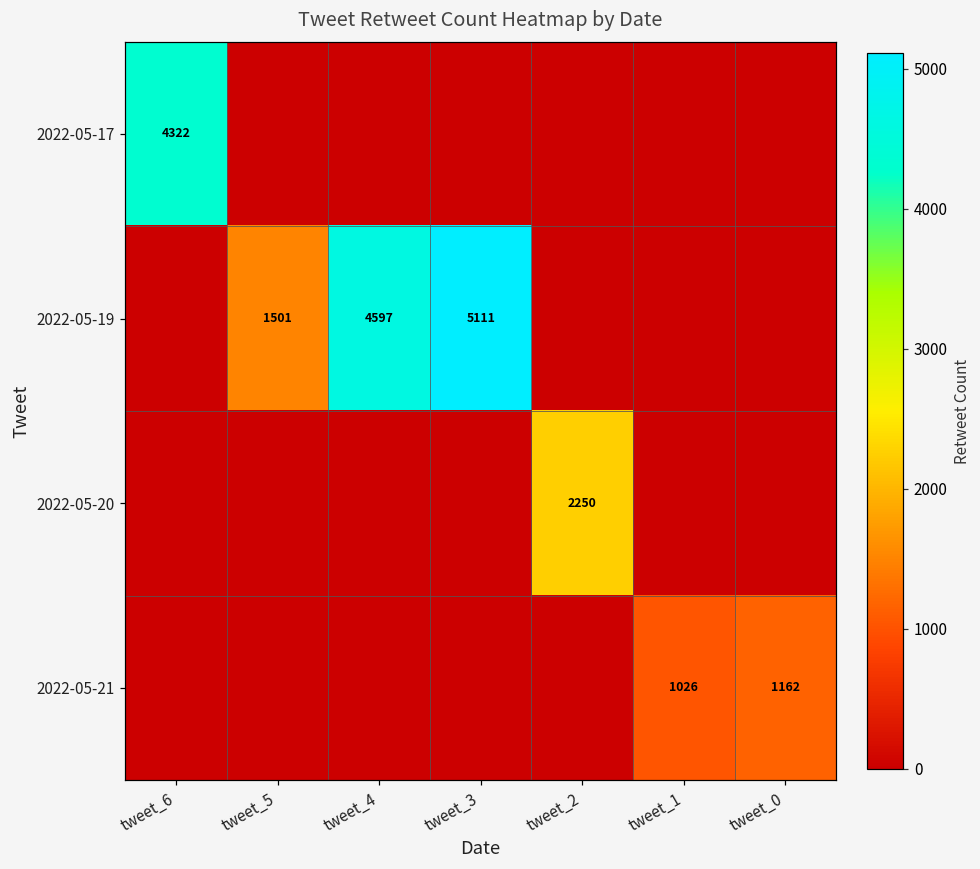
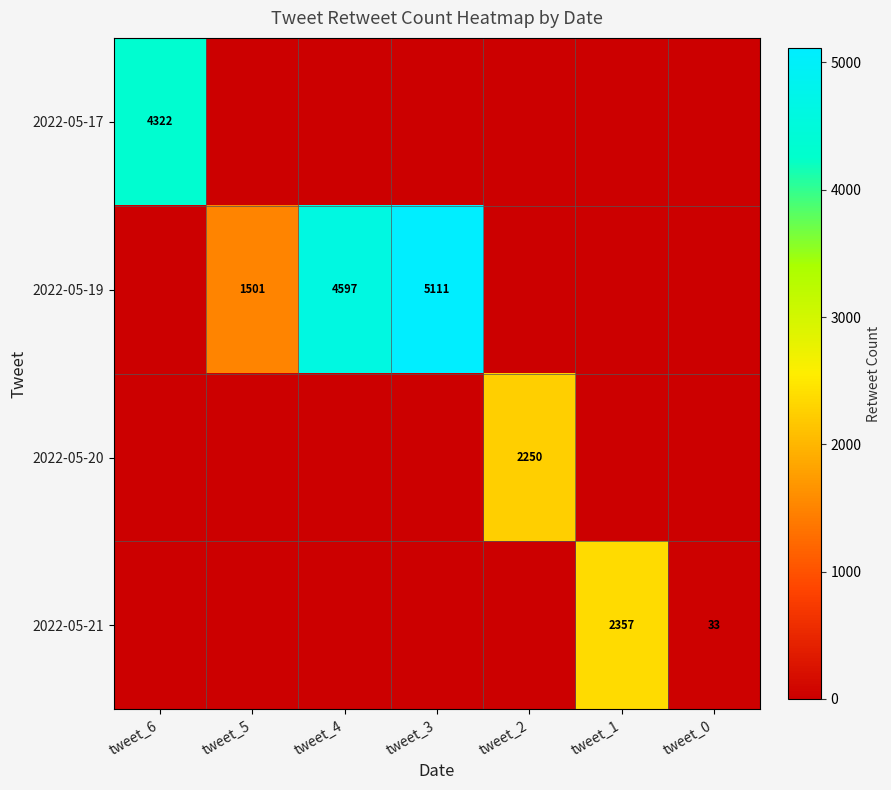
  {
    "2022-05-17": {
      "tweet_6": 4322
    },
    "2022-05-19": {
      "tweet_5": 1501,
      "tweet_4": 4597,
      "tweet_3": 5111
    },
    "2022-05-20": {
      "tweet_2": 2250
    },
    "2022-05-21": {
-     "tweet_1": 1026,
-     "tweet_0": 1162
+     "tweet_1": 2357,
+     "tweet_0": 33
    }
  }
